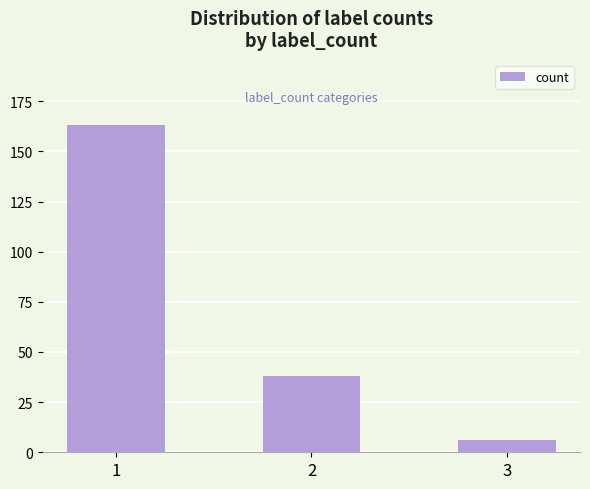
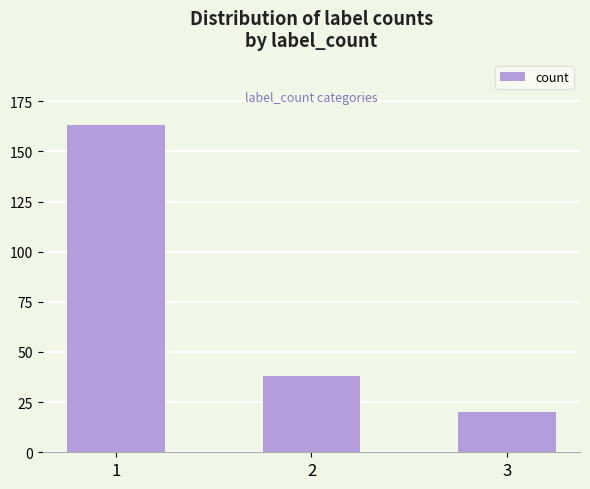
  {
    "1": 163,
    "2": 38,
-   "3": 6
+   "3": 20
  }
